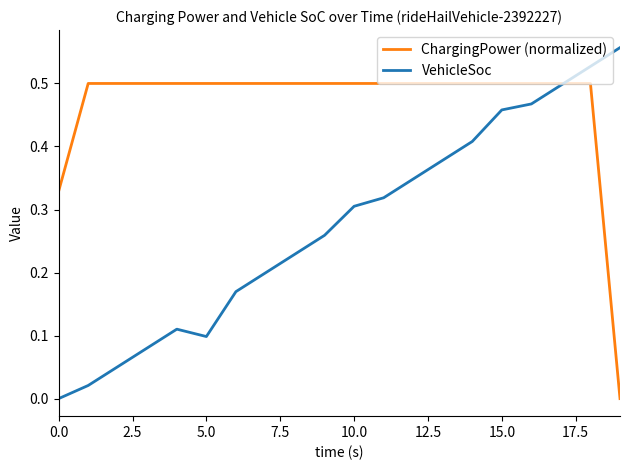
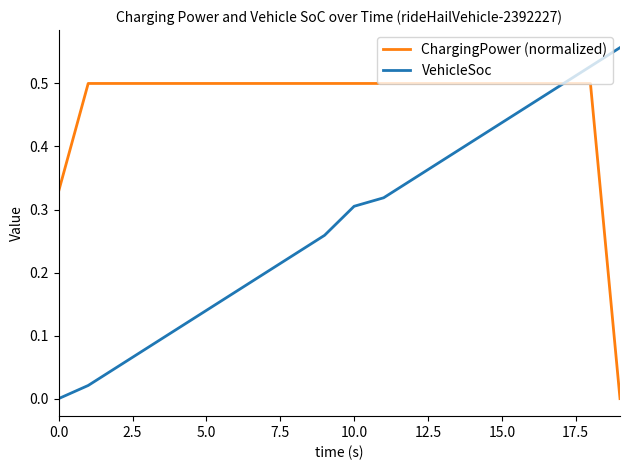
  {
    "ChargingPower (normalized)": {
      "0.0": 0.33,
      "5.0": 0.50,
      "10.0": 0.50
    },
    "VehicleSoc": {
      "0.0": 0.00,
-     "5.0": 0.10,
+     "5.0": 0.14,
      "10.0": 0.31,
-     "15.0": 0.46
+     "15.0": 0.44
    }
  }
